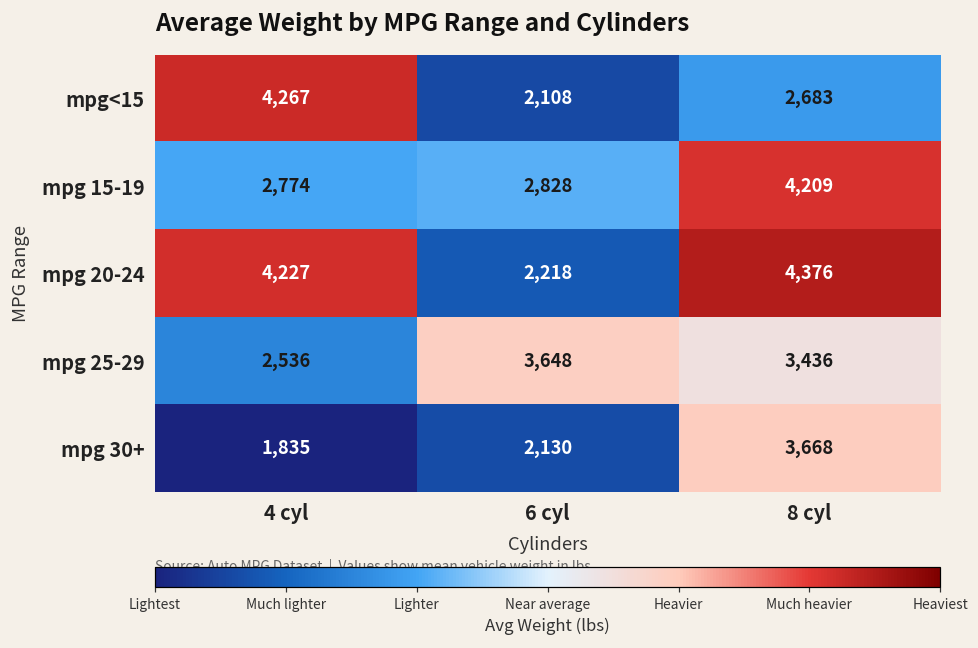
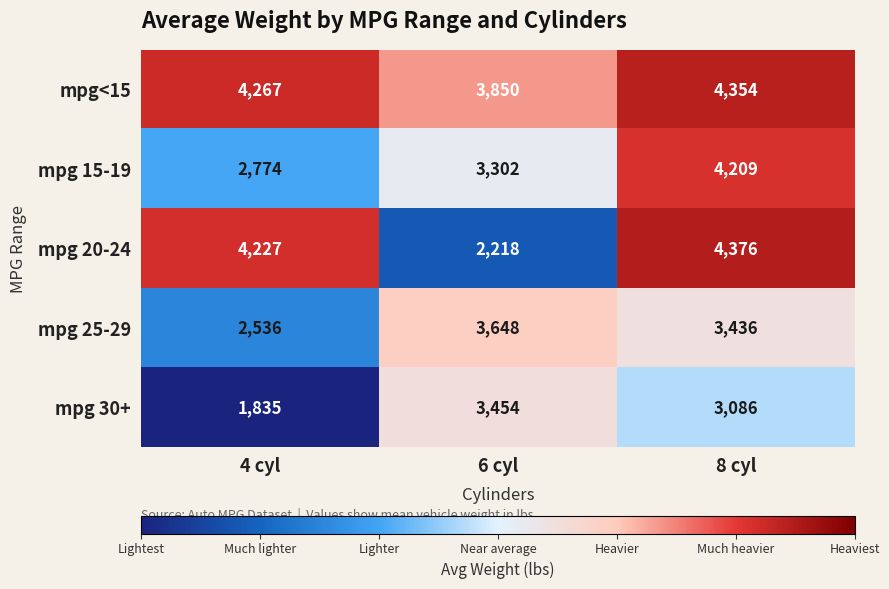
  {
    "mpg<15": {
      "4 cyl": "4,267",
-     "6 cyl": "2,108",
-     "8 cyl": "2,683"
+     "6 cyl": "3,850",
+     "8 cyl": "4,354"
    },
    "mpg 15-19": {
      "4 cyl": "2,774",
-     "6 cyl": "2,828",
+     "6 cyl": "3,302",
      "8 cyl": "4,209"
    },
    "mpg 20-24": {
      "4 cyl": "4,227",
      "6 cyl": "2,218",
      "8 cyl": "4,376"
    },
    "mpg 25-29": {
      "4 cyl": "2,536",
      "6 cyl": "3,648",
      "8 cyl": "3,436"
    },
    "mpg 30+": {
      "4 cyl": "1,835",
-     "6 cyl": "2,130",
-     "8 cyl": "3,668"
+     "6 cyl": "3,454",
+     "8 cyl": "3,086"
    }
  }
